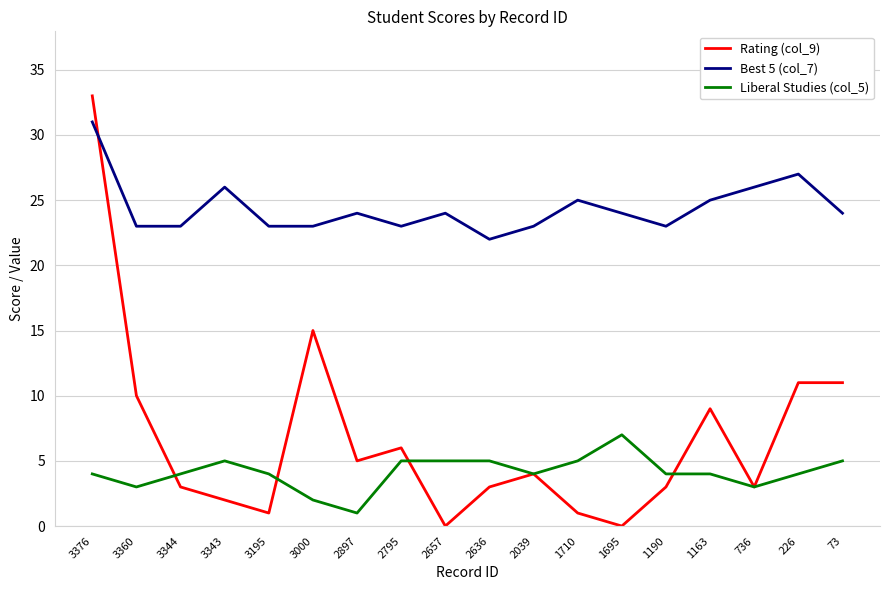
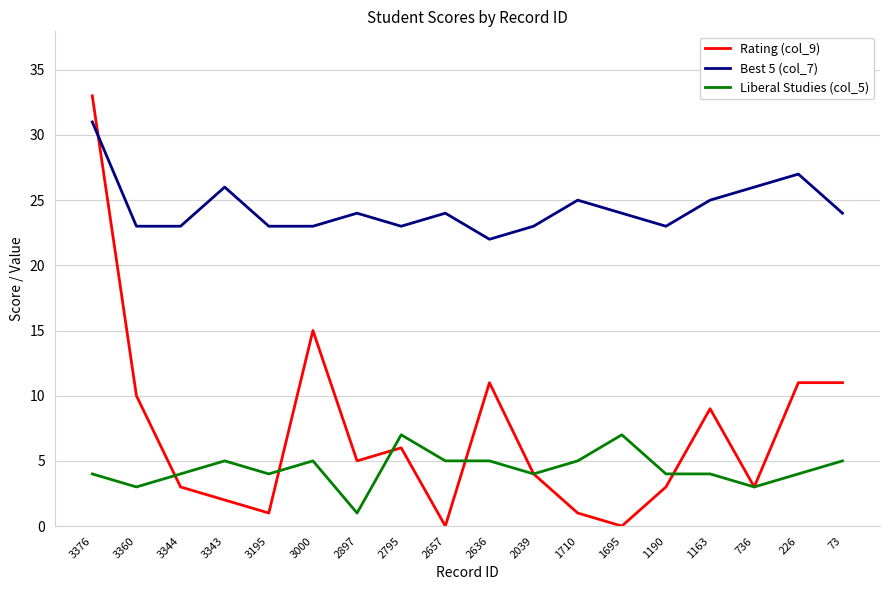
  {
    "Rating (col_9)": {
      "3376": 33,
      "3360": 10,
      "3344": 3,
      "3343": 2,
      "3195": 1,
      "3000": 15,
      "2897": 5,
      "2795": 6,
      "2657": 0,
-     "2636": 3,
+     "2636": 11,
      "1710": 1,
      "1695": 0,
      "1190": 3,
      "1163": 9,
      "226": 11,
      "73": 11
    },
    "Best 5 (col_7)": {
      "3376": 31,
      "3360": 23,
      "3344": 23,
      "3343": 26,
      "3195": 23,
      "3000": 23,
      "2897": 24,
      "2795": 23,
      "2657": 24,
      "2636": 22,
      "2039": 23,
      "1710": 25,
      "1695": 24,
      "1190": 23,
      "1163": 25,
      "736": 26,
      "226": 27,
      "73": 24
    },
    "Liberal Studies (col_5)": {
      "3376": 4,
      "3360": 3,
      "3344": 4,
      "3343": 5,
      "3195": 4,
-     "3000": 2,
+     "3000": 5,
      "2897": 1,
-     "2795": 5,
+     "2795": 7,
      "2657": 5,
      "2636": 5,
      "1710": 5,
      "1695": 7,
      "1190": 4,
      "1163": 4,
      "226": 4,
      "73": 5
    }
  }
